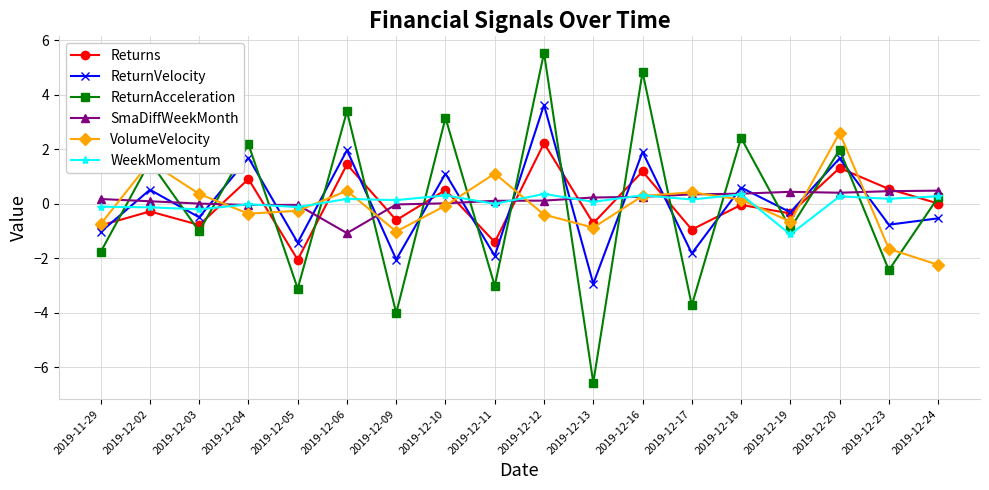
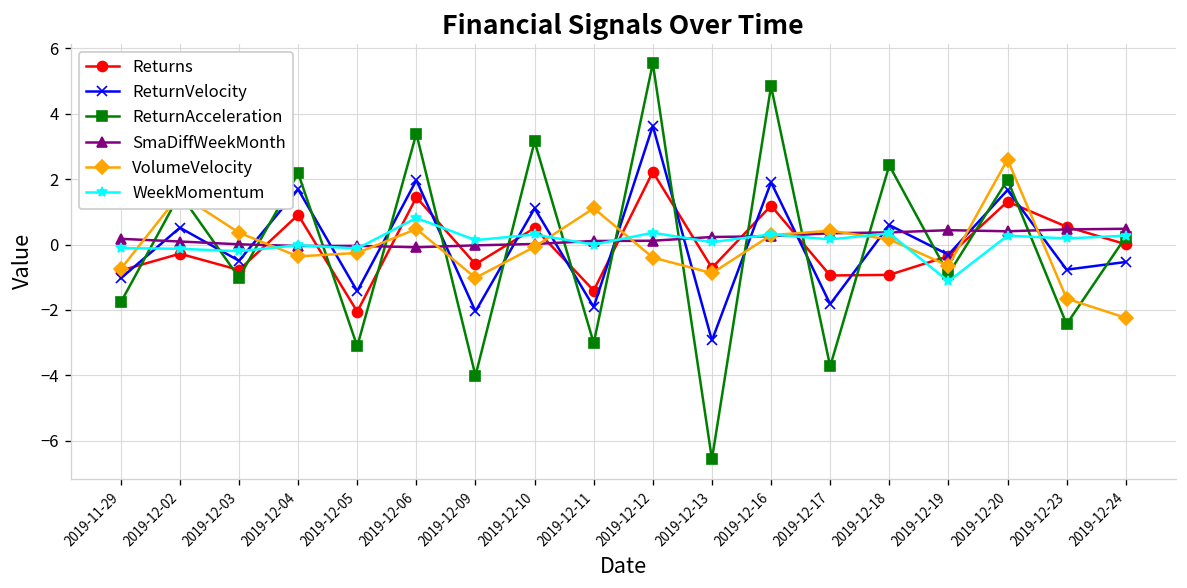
  {
    "Returns": {
      "2019-12-02": -0.3,
      "2019-12-03": -0.8,
      "2019-12-04": 0.9,
      "2019-12-05": -2.1,
      "2019-12-06": 1.4,
      "2019-12-09": -0.6,
      "2019-12-10": 0.5,
      "2019-12-11": -1.4,
      "2019-12-12": 2.2,
      "2019-12-13": -0.7,
      "2019-12-16": 1.2,
      "2019-12-17": -0.9,
-     "2019-12-18": 0.0,
+     "2019-12-18": -0.9,
      "2019-12-20": 1.3,
      "2019-12-24": 0.0
    },
    "ReturnVelocity": {
      "2019-11-29": -1.0,
      "2019-12-02": 0.5,
      "2019-12-03": -0.5,
      "2019-12-04": 1.7,
      "2019-12-05": -1.4,
      "2019-12-06": 2.0,
      "2019-12-09": -2.0,
      "2019-12-10": 1.1,
      "2019-12-11": -1.9,
      "2019-12-12": 3.6,
      "2019-12-13": -2.9,
      "2019-12-16": 1.9,
      "2019-12-17": -1.8,
      "2019-12-18": 0.6,
      "2019-12-20": 1.7,
      "2019-12-23": -0.8,
      "2019-12-24": -0.5
    },
    "ReturnAcceleration": {
      "2019-11-29": -1.8,
      "2019-12-03": -1.0,
      "2019-12-04": 2.2,
      "2019-12-05": -3.1,
      "2019-12-06": 3.4,
      "2019-12-09": -4.0,
      "2019-12-10": 3.2,
      "2019-12-11": -3.0,
      "2019-12-12": 5.5,
      "2019-12-13": -6.6,
      "2019-12-16": 4.8,
      "2019-12-17": -3.7,
      "2019-12-18": 2.4,
      "2019-12-19": -0.9,
      "2019-12-20": 2.0,
      "2019-12-23": -2.4
    },
    "SmaDiffWeekMonth": {
      "2019-11-29": 0.2,
      "2019-12-02": 0.1,
      "2019-12-03": 0.0,
-     "2019-12-06": -1.1,
+     "2019-12-06": -0.1,
      "2019-12-09": 0.0,
      "2019-12-11": 0.1,
      "2019-12-12": 0.1,
      "2019-12-13": 0.2,
      "2019-12-19": 0.4,
      "2019-12-20": 0.4,
      "2019-12-24": 0.5
    },
    "VolumeVelocity": {
      "2019-12-03": 0.4,
      "2019-12-04": -0.4,
      "2019-12-05": -0.3,
      "2019-12-06": 0.5,
      "2019-12-09": -1.0,
      "2019-12-11": 1.1,
      "2019-12-12": -0.4,
      "2019-12-13": -0.9,
      "2019-12-18": 0.2,
      "2019-12-19": -0.7,
      "2019-12-20": 2.6,
      "2019-12-23": -1.7,
      "2019-12-24": -2.2
    },
    "WeekMomentum": {
      "2019-11-29": -0.1,
      "2019-12-02": -0.1,
      "2019-12-03": -0.2,
-     "2019-12-06": 0.2,
+     "2019-12-06": 0.8,
      "2019-12-09": 0.1,
      "2019-12-10": 0.3,
      "2019-12-11": 0.0,
      "2019-12-12": 0.4,
      "2019-12-13": 0.1,
      "2019-12-17": 0.2,
      "2019-12-19": -1.1,
      "2019-12-20": 0.3,
      "2019-12-23": 0.2
    }
  }
